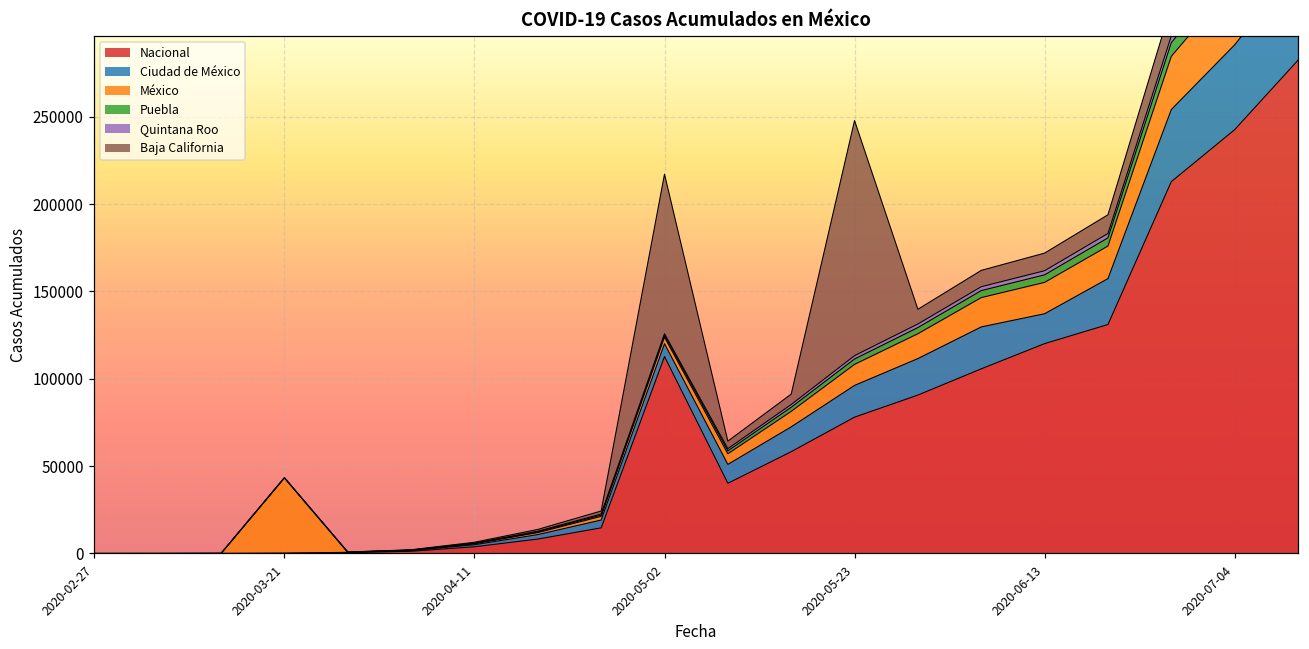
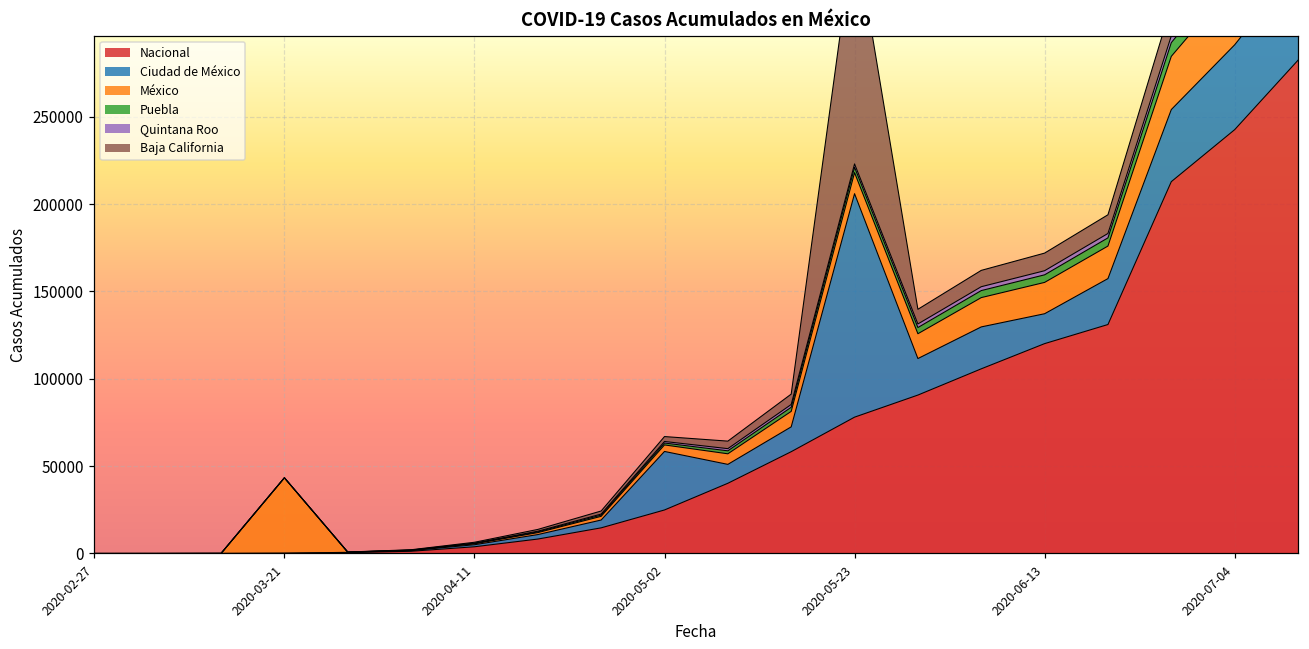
  {
    "Nacional": {
-     "2020-05-02": 113000,
+     "2020-05-02": 25000,
      "2020-05-23": 78000,
      "2020-06-13": 120000,
      "2020-07-04": 243000
    },
    "Ciudad de México": {
-     "2020-05-02": 7000,
-     "2020-05-23": 18000,
+     "2020-05-02": 33000,
+     "2020-05-23": 128000,
      "2020-06-13": 17000,
      "2020-07-04": 49000
    },
    "México": {
      "2020-05-23": 12000,
      "2020-06-13": 18000
    },
    "Puebla": {
      "2020-05-23": 3000,
      "2020-06-13": 4000
    },
    "Quintana Roo": {
      "2020-05-23": 2000,
      "2020-06-13": 2000
    },
    "Baja California": {
-     "2020-05-02": 91000,
+     "2020-05-02": 3000,
      "2020-06-13": 10000
    }
  }
